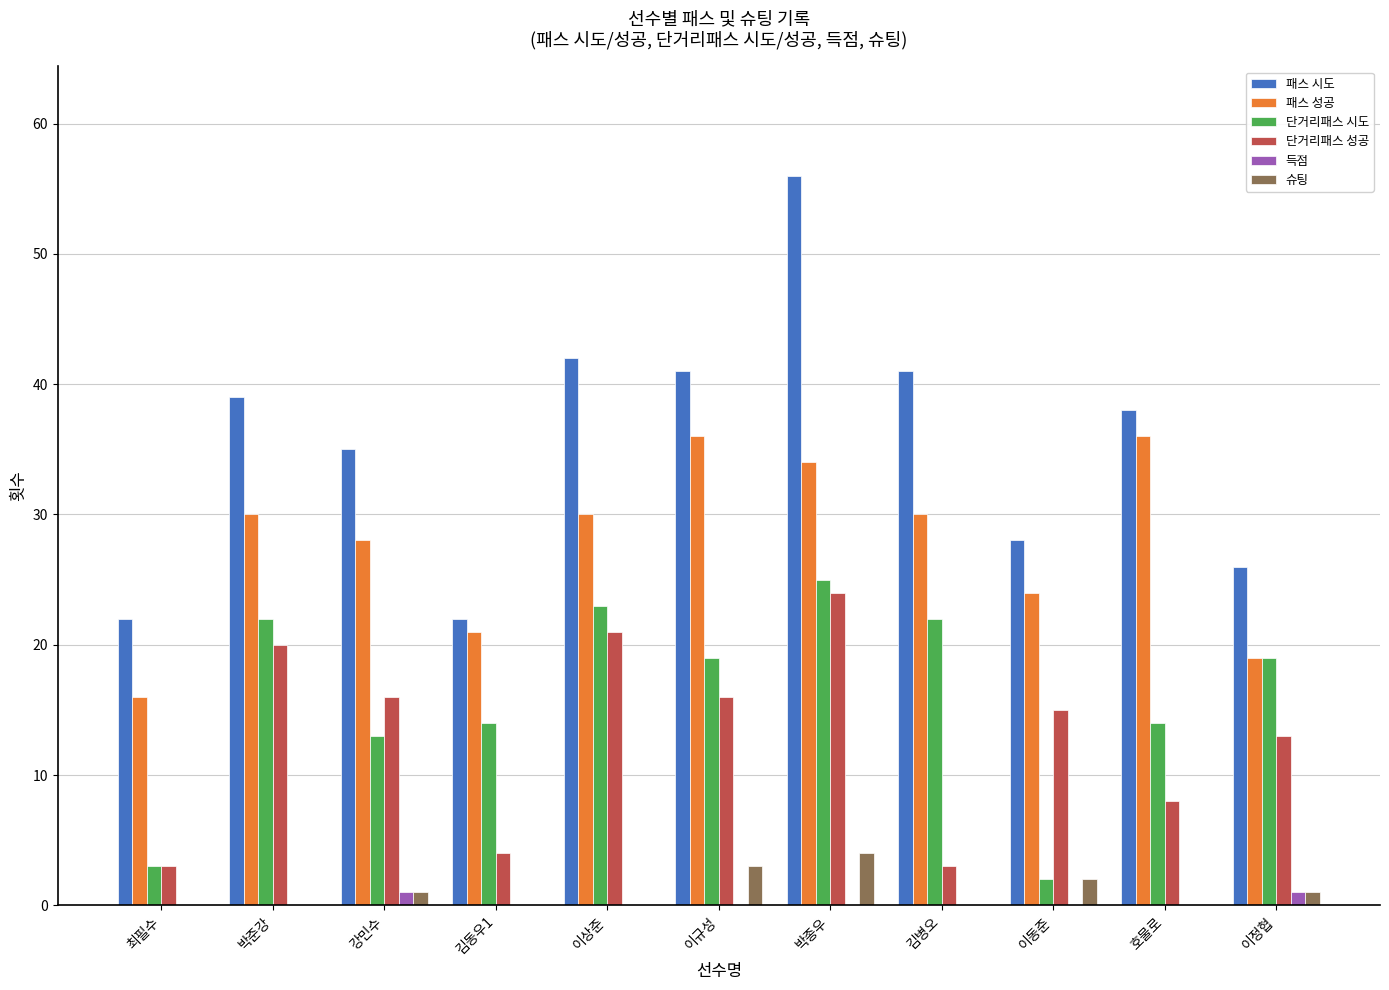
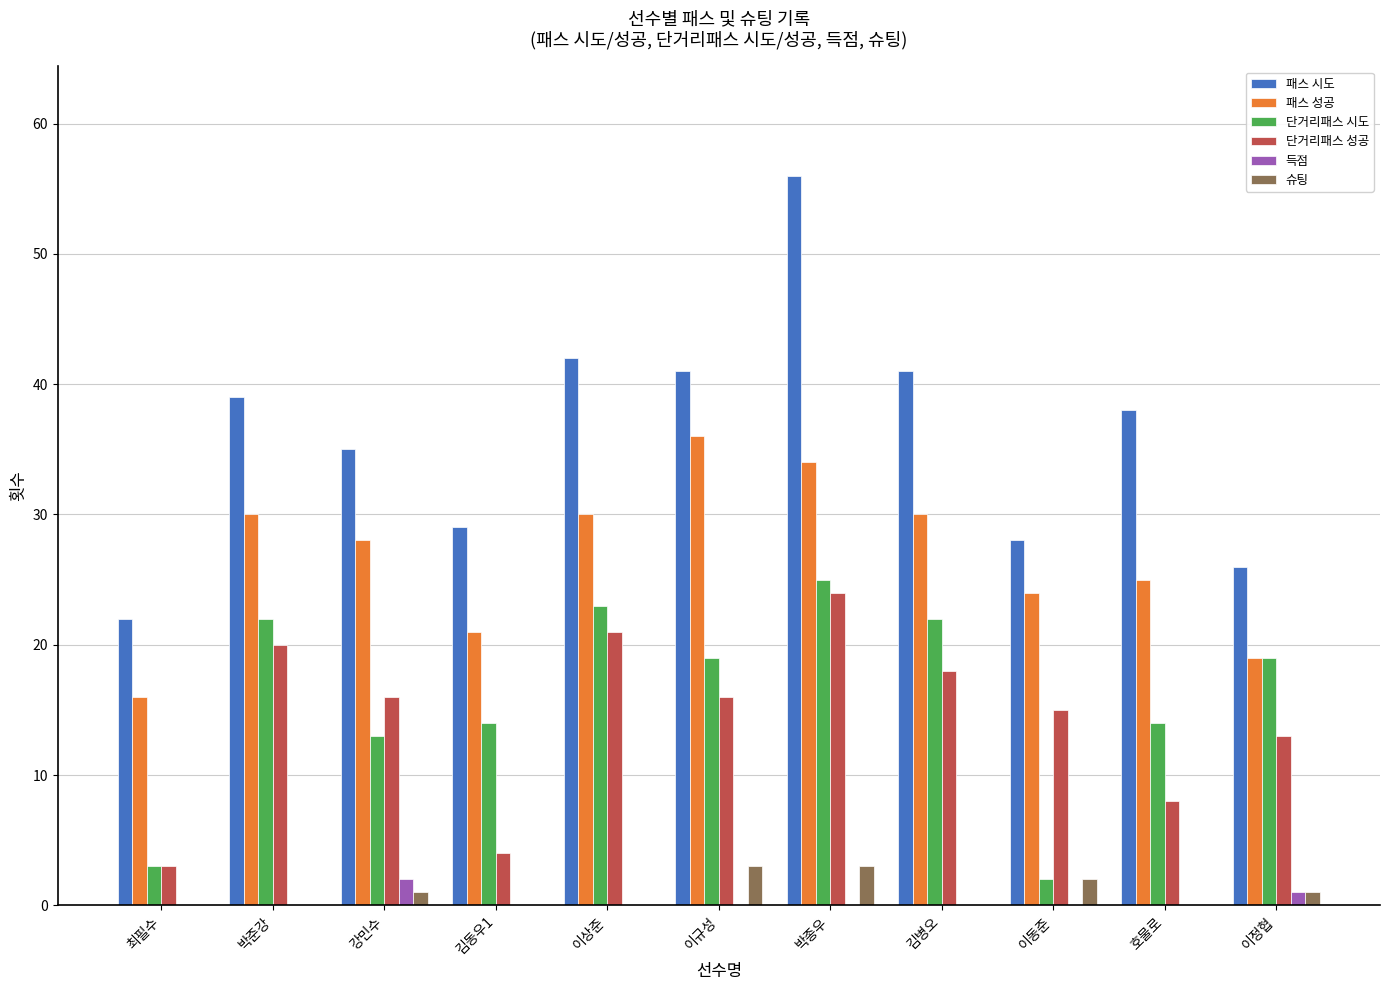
  {
    "패스 시도": {
      "최필수": 22,
      "박준강": 39,
      "강민수": 35,
-     "김동우1": 22,
+     "김동우1": 29,
      "이상준": 42,
      "이규성": 41,
      "박종우": 56,
      "김병오": 41,
      "이동준": 28,
      "호물로": 38,
      "이정협": 26
    },
    "패스 성공": {
      "최필수": 16,
      "박준강": 30,
      "강민수": 28,
      "김동우1": 21,
      "이상준": 30,
      "이규성": 36,
      "박종우": 34,
      "김병오": 30,
      "이동준": 24,
-     "호물로": 36,
+     "호물로": 25,
      "이정협": 19
    },
    "단거리패스 시도": {
      "최필수": 3,
      "박준강": 22,
      "강민수": 13,
      "김동우1": 14,
      "이상준": 23,
      "이규성": 19,
      "박종우": 25,
      "김병오": 22,
      "이동준": 2,
      "호물로": 14,
      "이정협": 19
    },
    "단거리패스 성공": {
      "최필수": 3,
      "박준강": 20,
      "강민수": 16,
      "김동우1": 4,
      "이상준": 21,
      "이규성": 16,
      "박종우": 24,
-     "김병오": 3,
+     "김병오": 18,
      "이동준": 15,
      "호물로": 8,
      "이정협": 13
    },
    "득점": {
      "최필수": 0,
      "박준강": 0,
-     "강민수": 1,
+     "강민수": 2,
      "김동우1": 0,
      "이상준": 0,
      "이규성": 0,
      "박종우": 0,
      "김병오": 0,
      "이동준": 0,
      "호물로": 0,
      "이정협": 1
    },
    "슈팅": {
      "최필수": 0,
      "박준강": 0,
      "강민수": 1,
      "김동우1": 0,
      "이상준": 0,
      "이규성": 3,
-     "박종우": 4,
+     "박종우": 3,
      "김병오": 0,
      "이동준": 2,
      "호물로": 0,
      "이정협": 1
    }
  }
